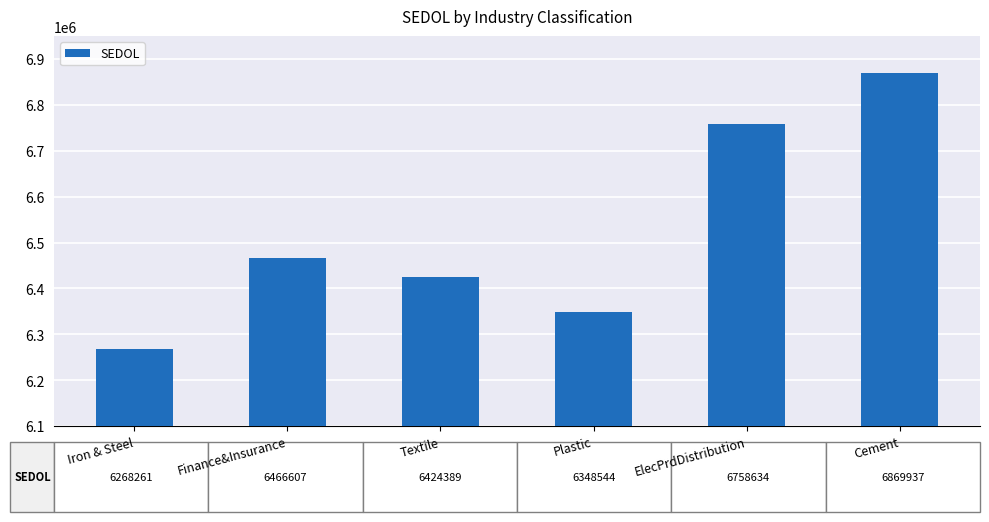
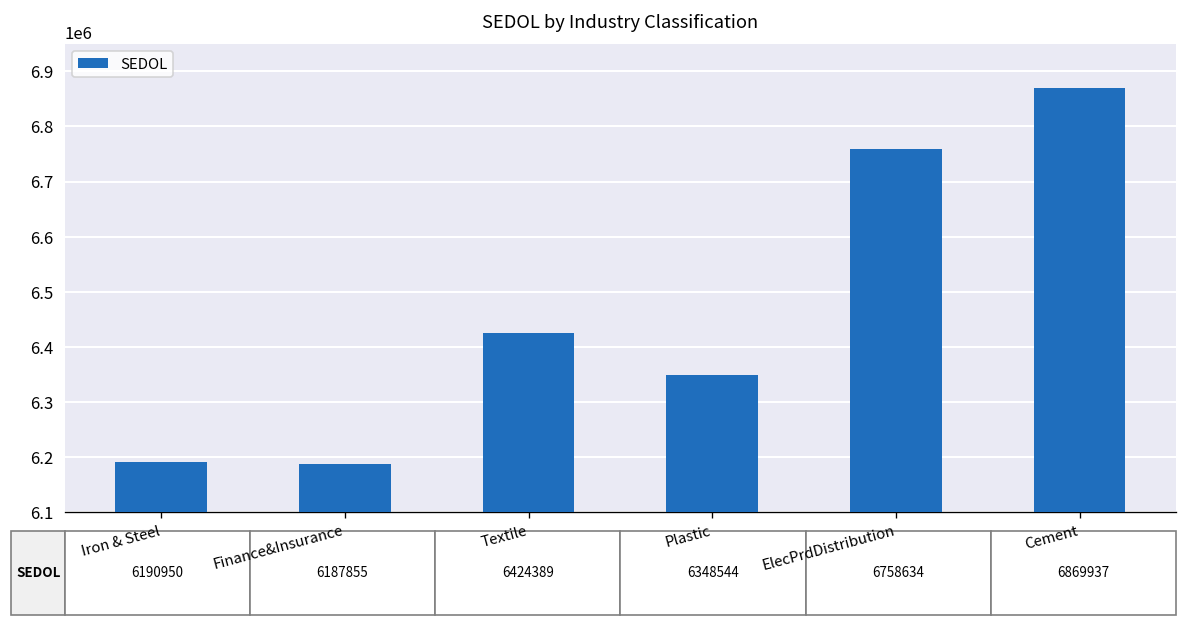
  {
-   "Iron & Steel": 6268261,
-   "Finance&Insurance": 6466607,
+   "Iron & Steel": 6190950,
+   "Finance&Insurance": 6187855,
    "Textile": 6424389,
    "Plastic": 6348544,
    "ElecPrdDistribution": 6758634,
    "Cement": 6869937
  }
